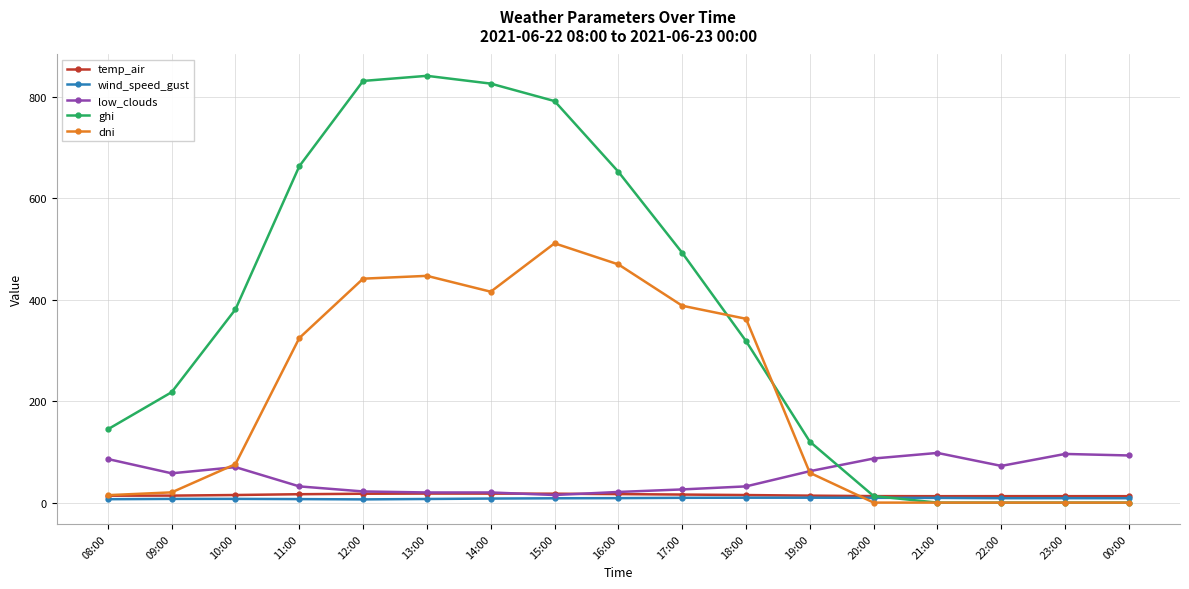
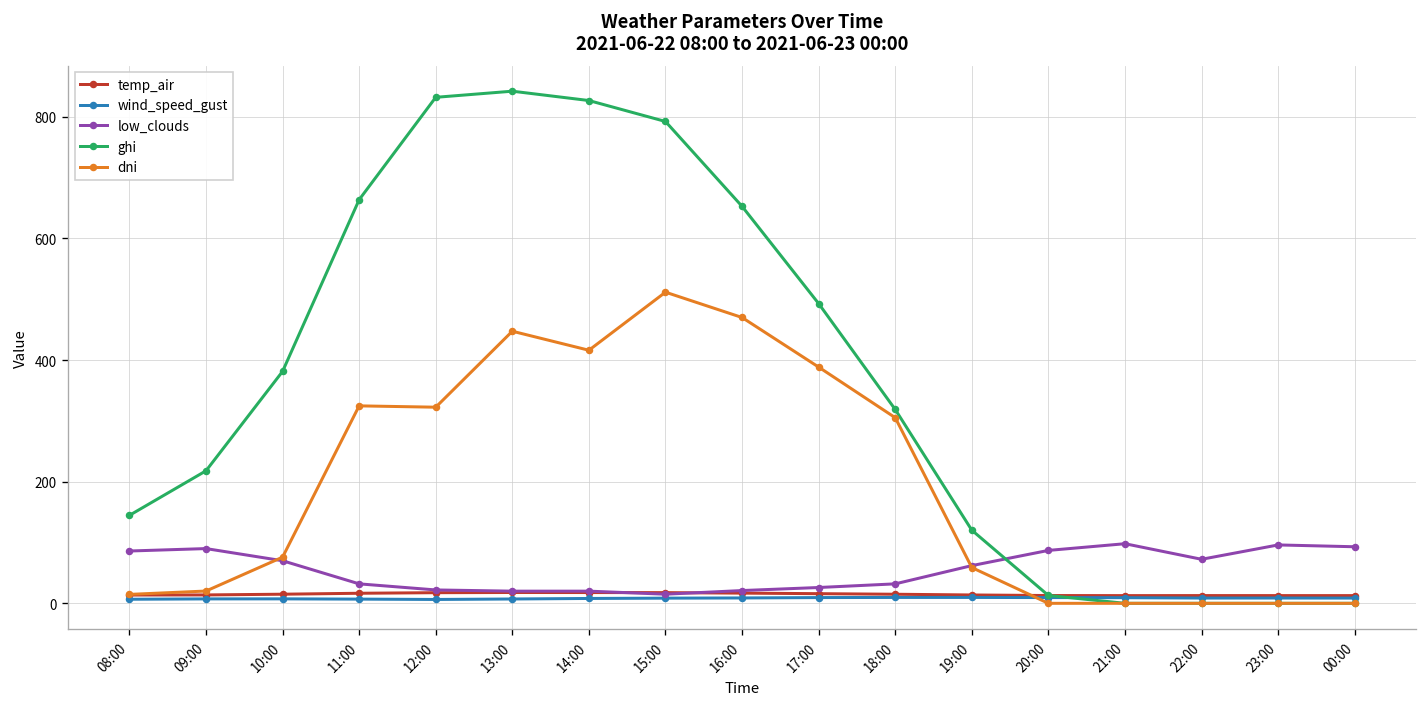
  {
    "temp_air": {
      "09:00": 10,
      "10:00": 10,
      "11:00": 20,
      "17:00": 20,
      "18:00": 10
    },
    "wind_speed_gust": {
      "08:00": 10,
      "09:00": 10,
      "10:00": 10,
      "11:00": 10,
      "12:00": 10,
      "13:00": 10,
      "14:00": 10,
      "15:00": 10,
      "16:00": 10,
      "17:00": 10,
      "18:00": 10
    },
    "low_clouds": {
      "08:00": 90,
-     "09:00": 60,
+     "09:00": 90,
      "10:00": 70,
      "11:00": 30,
      "17:00": 30,
      "18:00": 30,
      "20:00": 90,
      "21:00": 100,
      "22:00": 70,
      "23:00": 100,
      "00:00": 90
    },
    "ghi": {
      "08:00": 140,
      "09:00": 220,
      "10:00": 380,
      "11:00": 660,
      "12:00": 830,
      "13:00": 840,
      "14:00": 830,
      "15:00": 790,
      "16:00": 650,
      "17:00": 490,
      "18:00": 320,
      "19:00": 120
    },
    "dni": {
      "09:00": 20,
      "10:00": 80,
      "11:00": 320,
-     "12:00": 440,
+     "12:00": 320,
      "13:00": 450,
      "14:00": 420,
      "15:00": 510,
      "16:00": 470,
      "17:00": 390,
-     "18:00": 360,
+     "18:00": 310,
      "20:00": 0
    }
  }
